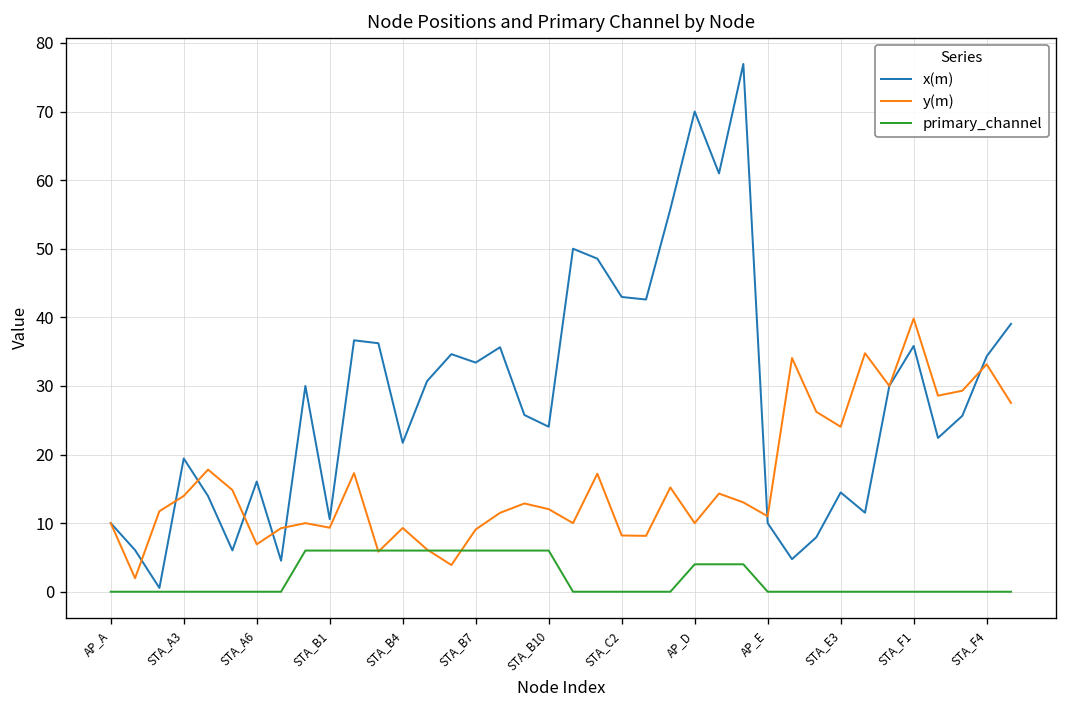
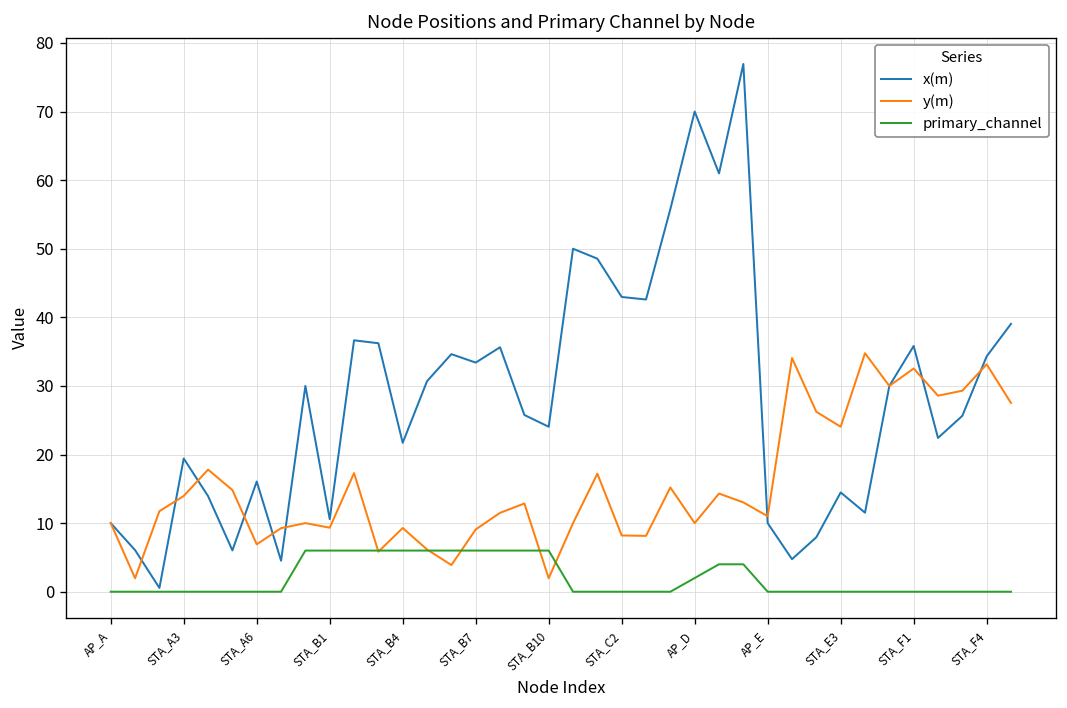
  {
    "x(m)": {
      "STA_A3": 19,
      "STA_A6": 16,
      "STA_B1": 11,
      "STA_B4": 22,
      "STA_B7": 33,
      "STA_B10": 24,
      "STA_C2": 43,
      "AP_D": 70,
      "AP_E": 10,
      "STA_E3": 14,
      "STA_F1": 36,
      "STA_F4": 34
    },
    "y(m)": {
      "STA_A3": 14,
      "STA_A6": 7,
      "STA_B1": 9,
      "STA_B4": 9,
      "STA_B7": 9,
-     "STA_B10": 12,
+     "STA_B10": 2,
      "STA_C2": 8,
      "AP_D": 10,
      "AP_E": 11,
      "STA_E3": 24,
-     "STA_F1": 40,
+     "STA_F1": 33,
      "STA_F4": 33
    },
    "primary_channel": {
      "AP_A": 0,
      "STA_A3": 0,
      "STA_A6": 0,
      "STA_B1": 6,
      "STA_B4": 6,
      "STA_B7": 6,
      "STA_B10": 6,
      "STA_C2": 0,
-     "AP_D": 4,
+     "AP_D": 2,
      "AP_E": 0,
      "STA_E3": 0,
      "STA_F1": 0,
      "STA_F4": 0
    }
  }
